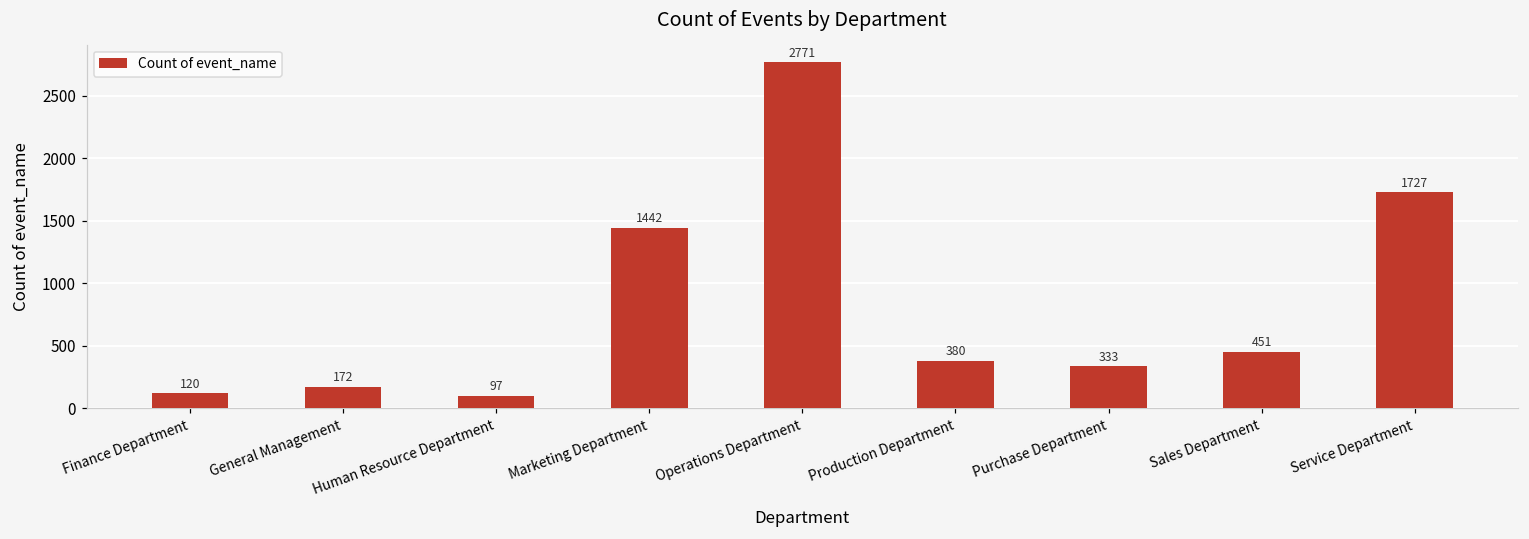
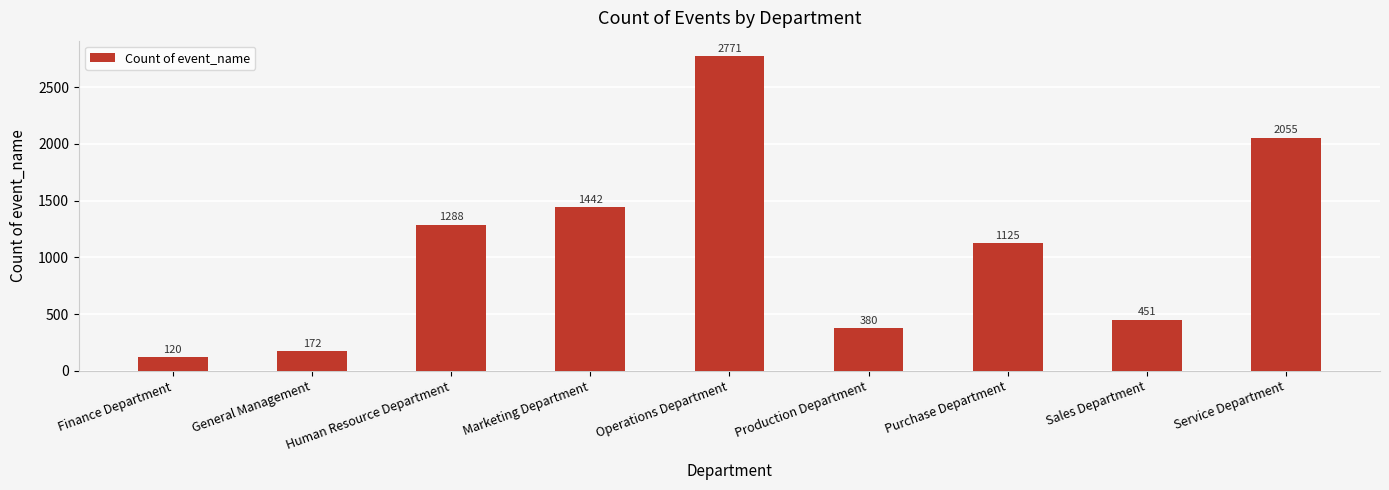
  {
    "Finance Department": 120,
    "General Management": 172,
-   "Human Resource Department": 97,
+   "Human Resource Department": 1288,
    "Marketing Department": 1442,
    "Operations Department": 2771,
    "Production Department": 380,
-   "Purchase Department": 333,
+   "Purchase Department": 1125,
    "Sales Department": 451,
-   "Service Department": 1727
+   "Service Department": 2055
  }
